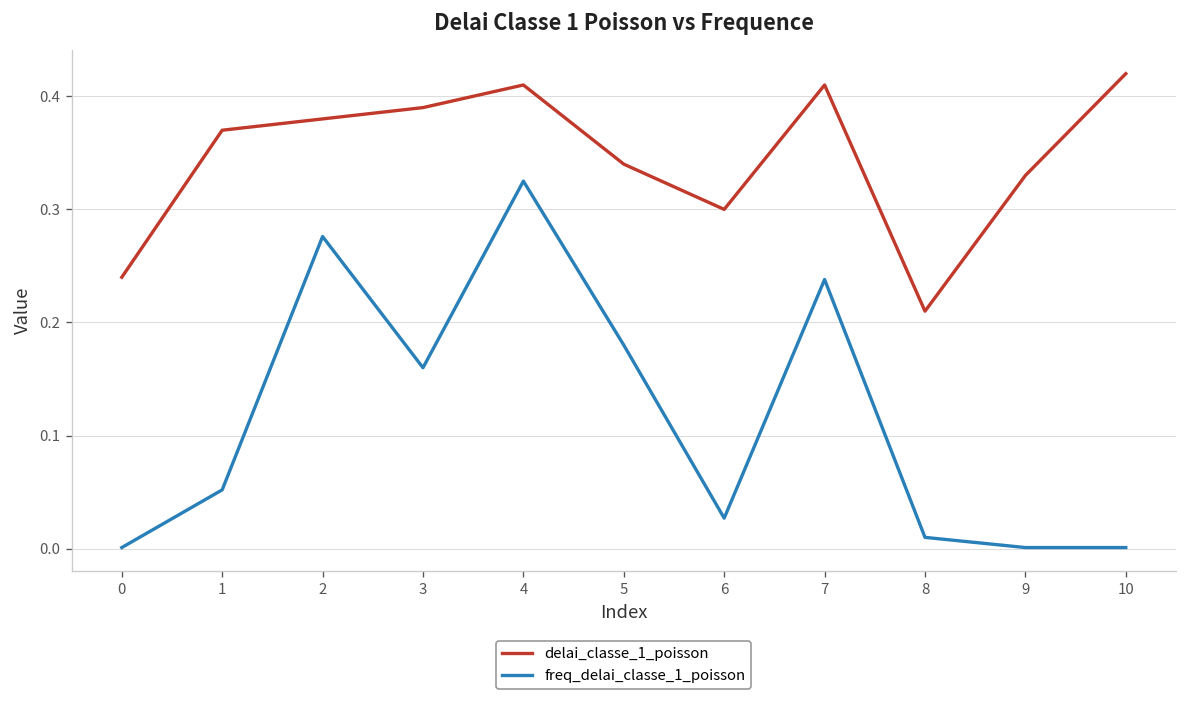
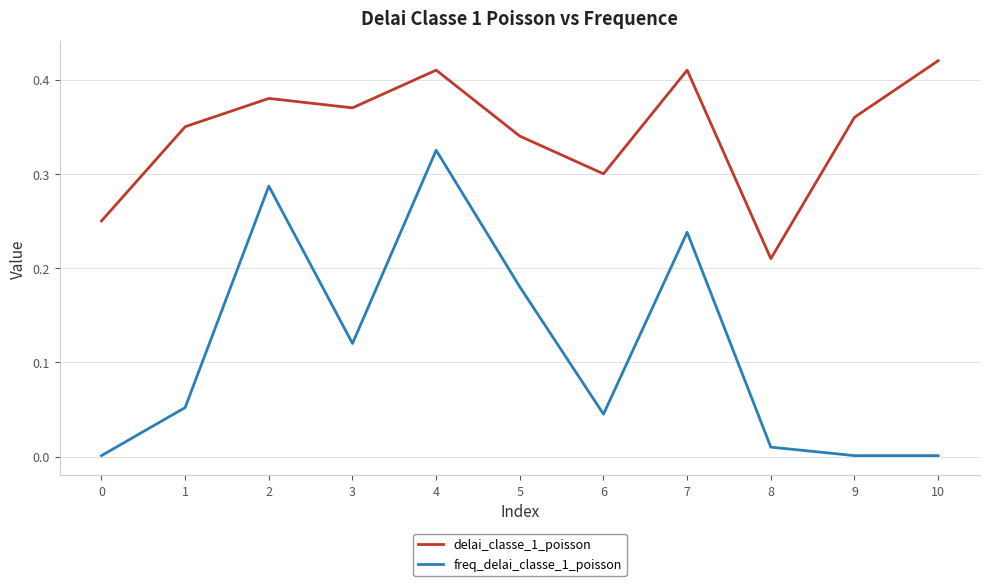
  {
    "delai_classe_1_poisson": {
-     "0": 0.24,
-     "1": 0.37,
+     "0": 0.25,
+     "1": 0.35,
      "2": 0.38,
-     "3": 0.39,
+     "3": 0.37,
      "4": 0.41,
      "5": 0.34,
      "6": 0.30,
      "7": 0.41,
      "8": 0.21,
-     "9": 0.33,
+     "9": 0.36,
      "10": 0.42
    },
    "freq_delai_classe_1_poisson": {
      "0": 0.00,
      "1": 0.05,
-     "2": 0.28,
-     "3": 0.16,
+     "2": 0.29,
+     "3": 0.12,
      "4": 0.33,
      "5": 0.18,
-     "6": 0.03,
+     "6": 0.05,
      "7": 0.24,
      "8": 0.01,
      "9": 0.00,
      "10": 0.00
    }
  }
